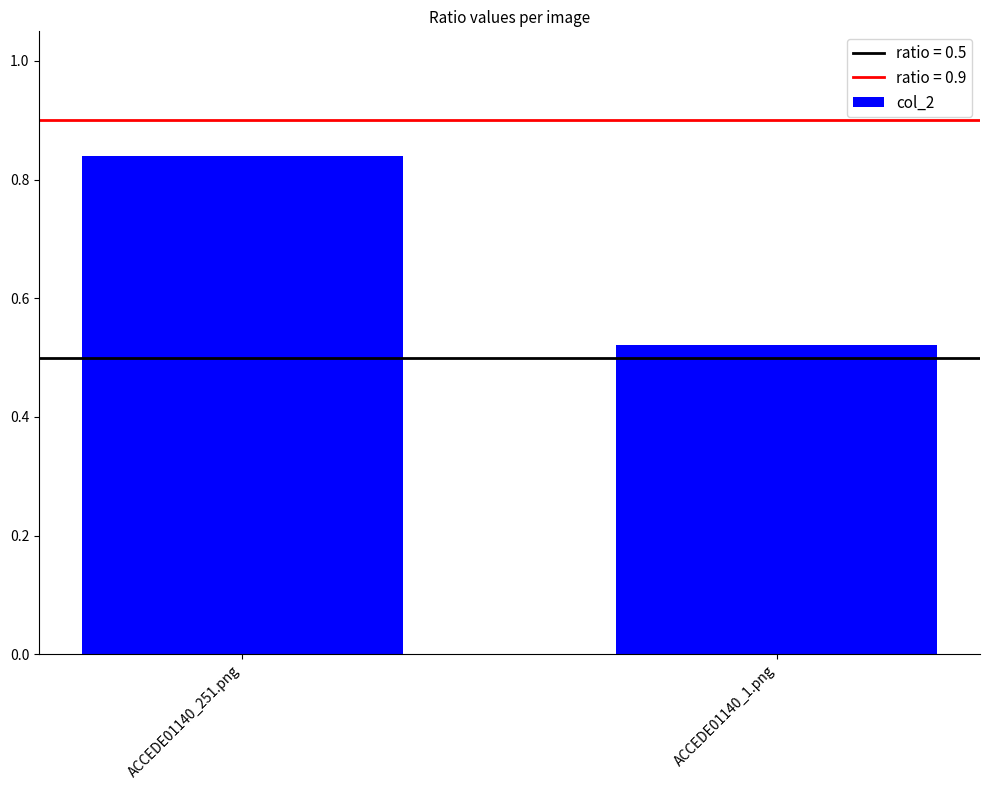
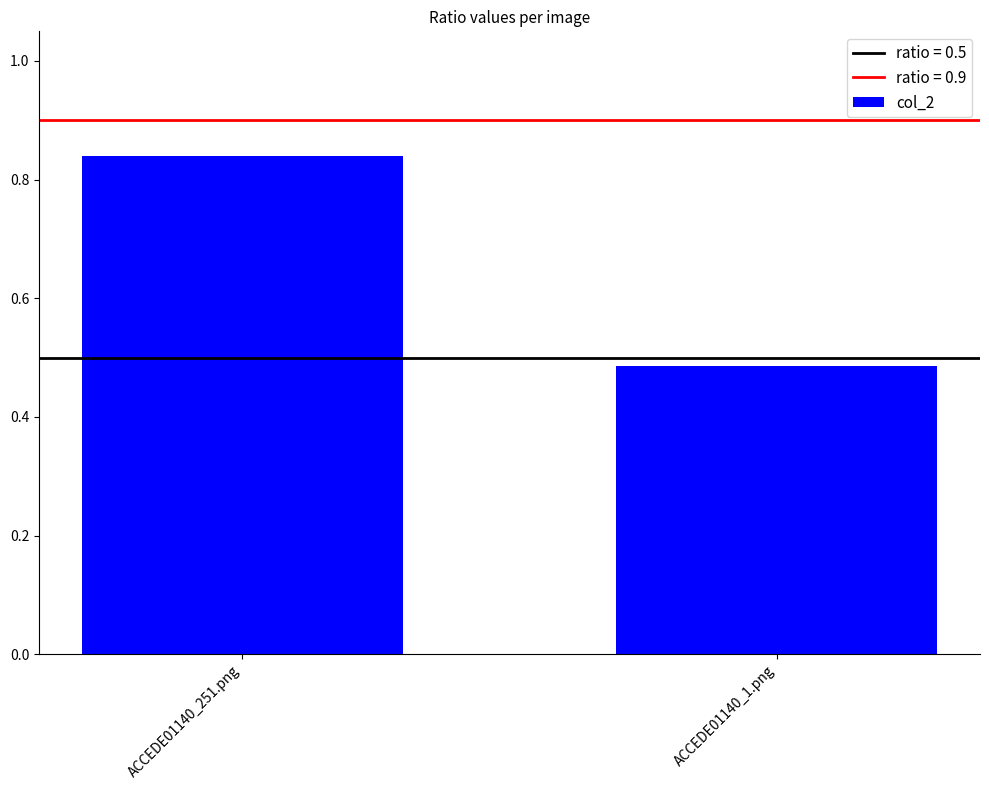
  {
    "ACCEDE01140_251.png": 0.84,
-   "ACCEDE01140_1.png": 0.52
+   "ACCEDE01140_1.png": 0.49
  }
